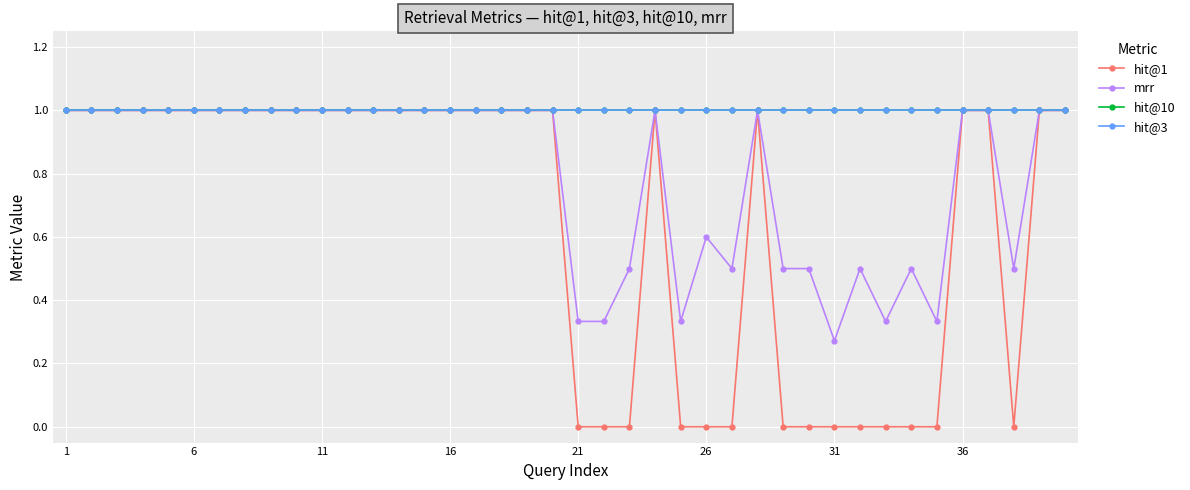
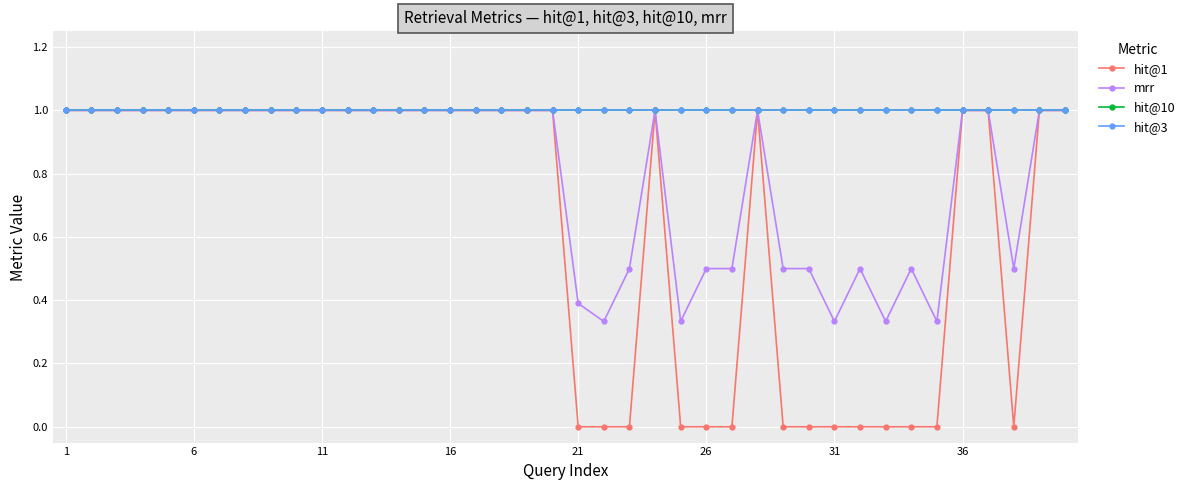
  {
    "hit@1": {
      "21": 0.00,
      "26": 0.00,
      "31": 0.00
    },
    "mrr": {
-     "21": 0.33,
-     "26": 0.6,
-     "31": 0.27
+     "21": 0.39,
+     "26": 0.5,
+     "31": 0.33
    },
    "hit@3": {
      "21": 1.00,
      "26": 1.00,
      "31": 1.00
    }
  }
